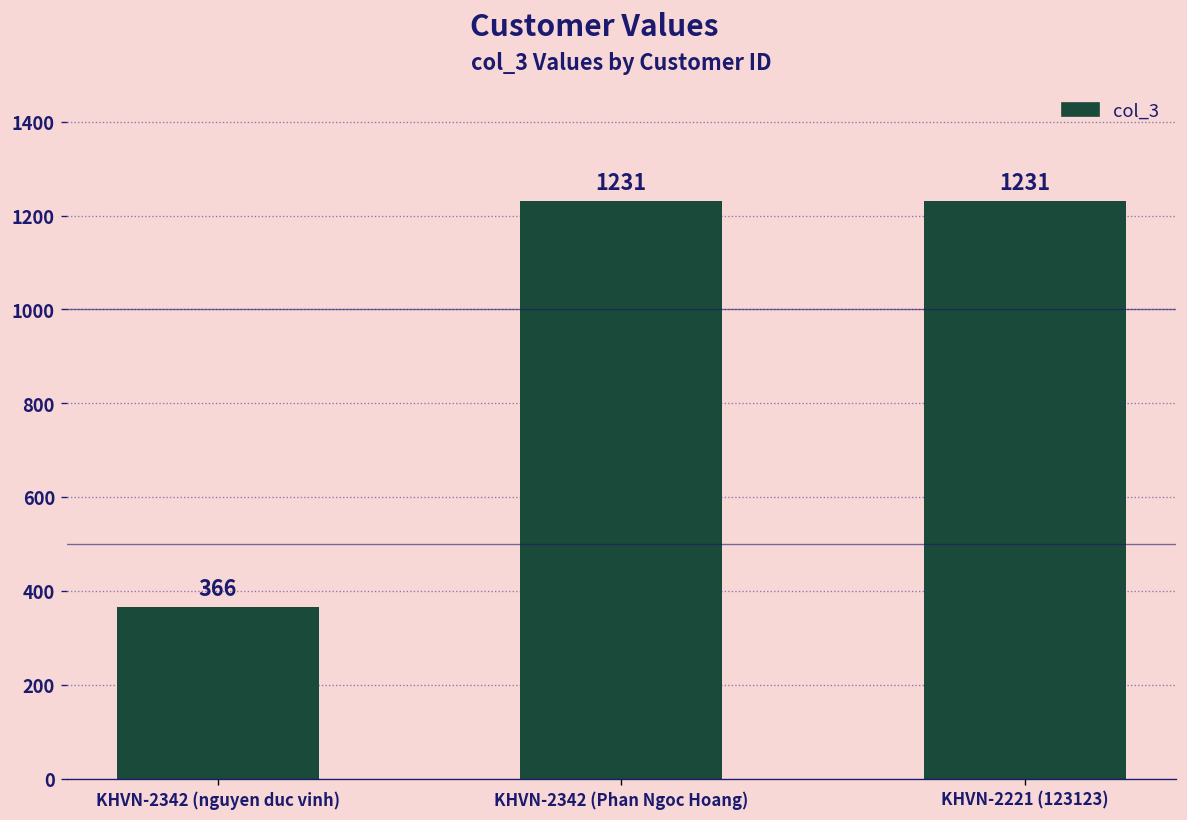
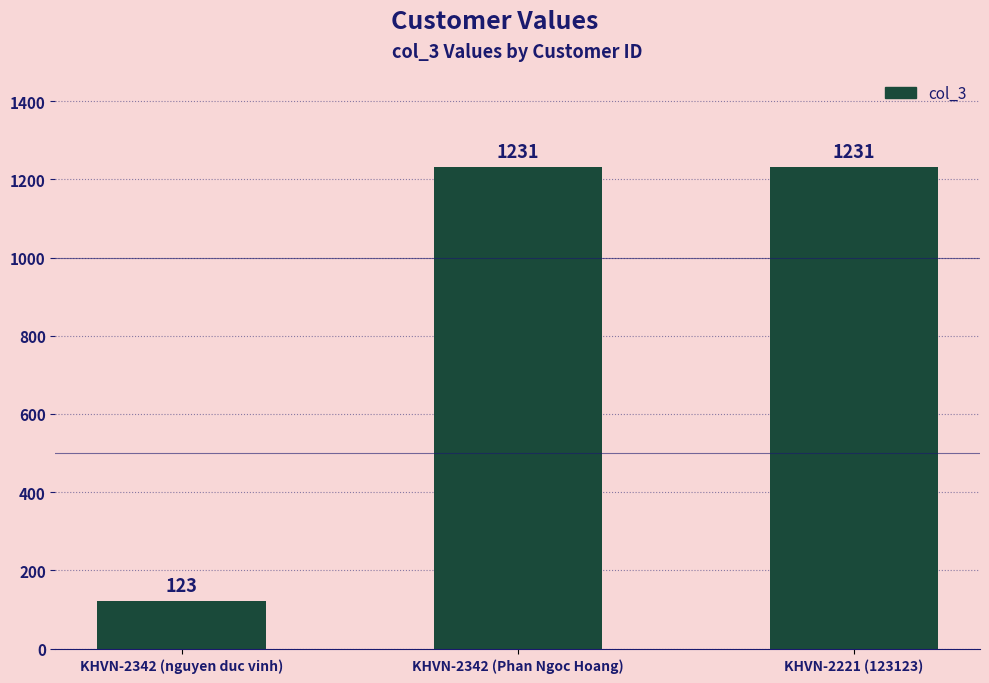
  {
-   "KHVN-2342 (nguyen duc vinh)": 366,
+   "KHVN-2342 (nguyen duc vinh)": 123,
    "KHVN-2342 (Phan Ngoc Hoang)": 1231,
    "KHVN-2221 (123123)": 1231
  }
